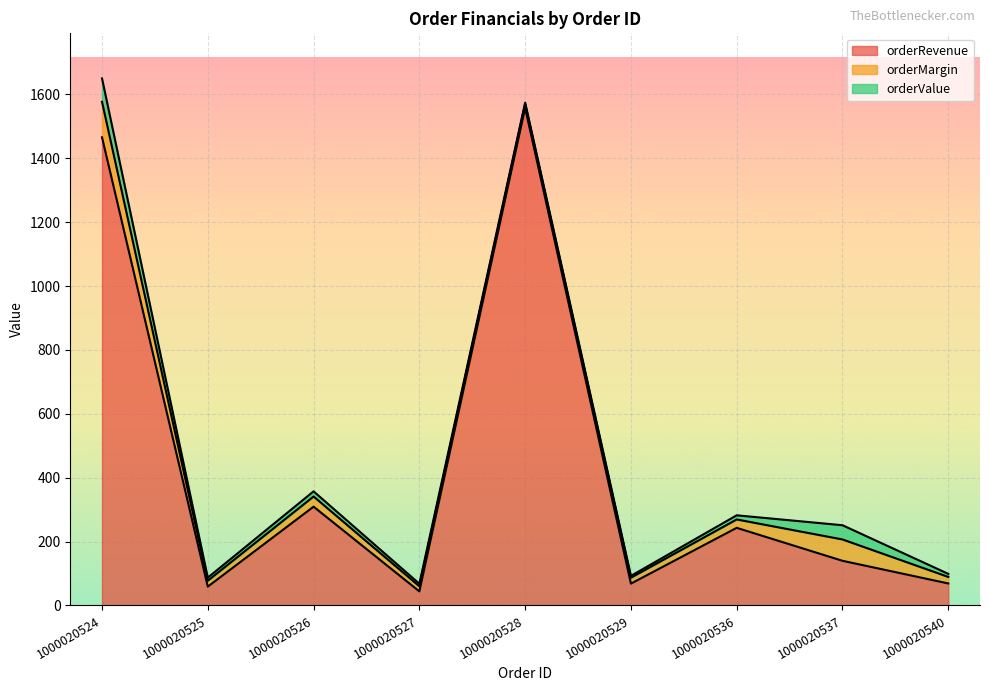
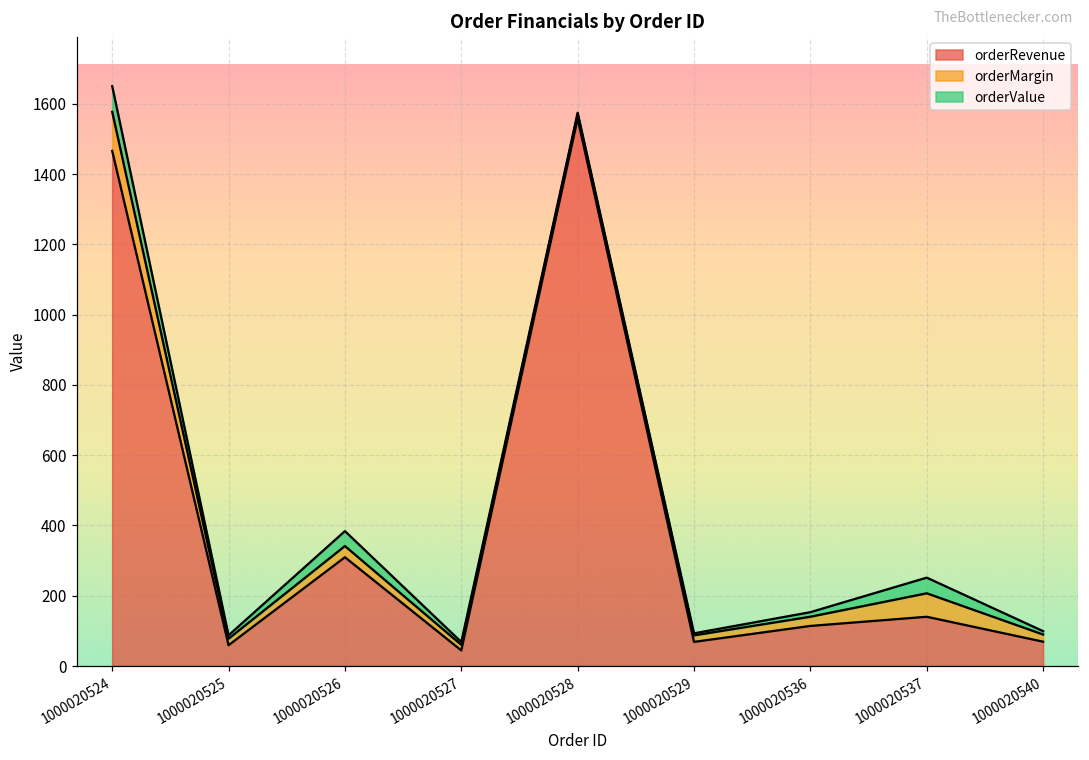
  {
    "orderRevenue": {
      "1000020524": 1470,
      "1000020525": 60,
      "1000020526": 310,
      "1000020527": 40,
      "1000020528": 1560,
      "1000020529": 70,
-     "1000020536": 240,
+     "1000020536": 110,
      "1000020537": 140,
      "1000020540": 70
    },
    "orderMargin": {
      "1000020524": 110,
      "1000020525": 20,
      "1000020526": 30,
      "1000020527": 20,
      "1000020536": 30,
      "1000020537": 70,
      "1000020540": 20
    },
    "orderValue": {
      "1000020524": 70,
      "1000020525": 10,
-     "1000020526": 20,
+     "1000020526": 40,
      "1000020527": 10,
      "1000020536": 10,
      "1000020537": 40,
      "1000020540": 10
    }
  }
